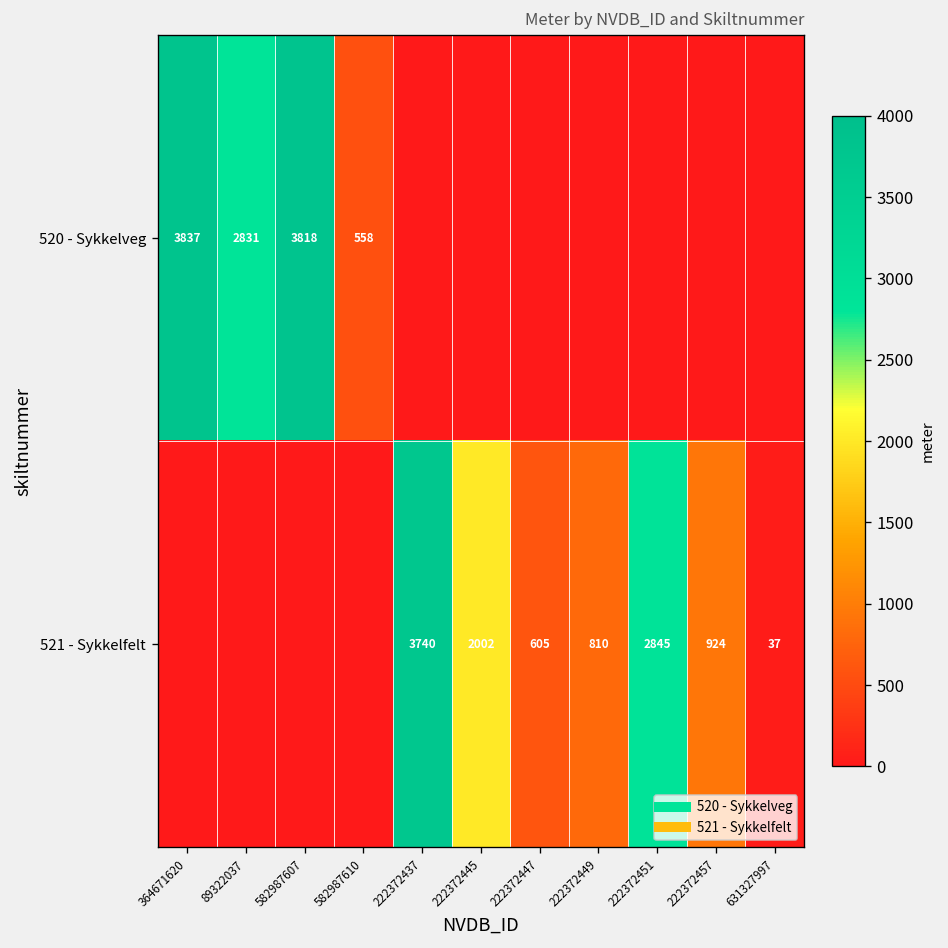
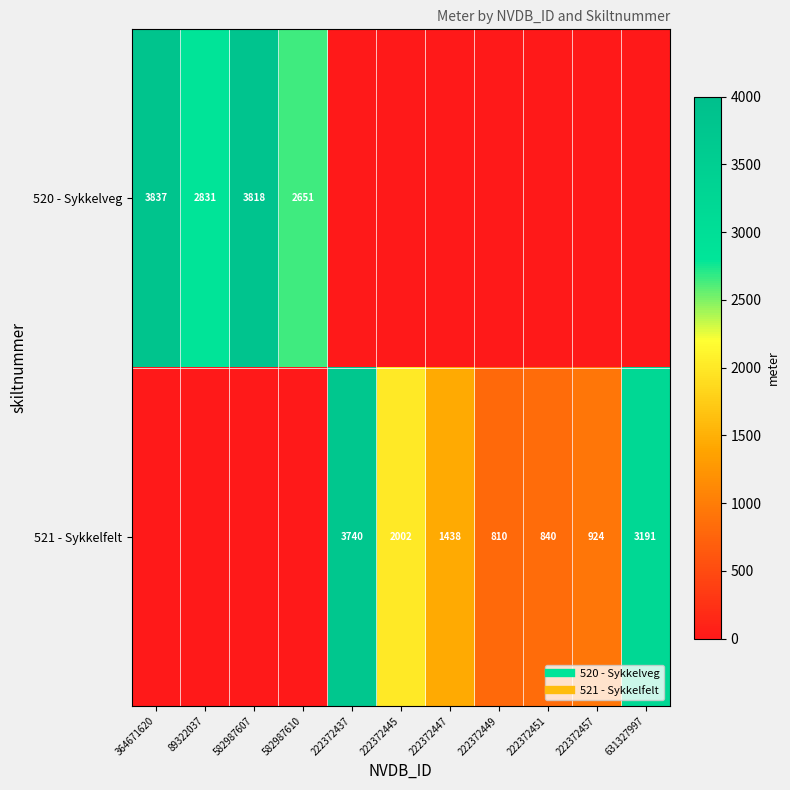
  {
    "520 - Sykkelveg": {
      "364671620": 3837,
      "89322037": 2831,
      "582987607": 3818,
-     "582987610": 558
+     "582987610": 2651
    },
    "521 - Sykkelfelt": {
      "222372437": 3740,
      "222372445": 2002,
-     "222372447": 605,
+     "222372447": 1438,
      "222372449": 810,
-     "222372451": 2845,
+     "222372451": 840,
      "222372457": 924,
-     "631327997": 37
+     "631327997": 3191
    }
  }
